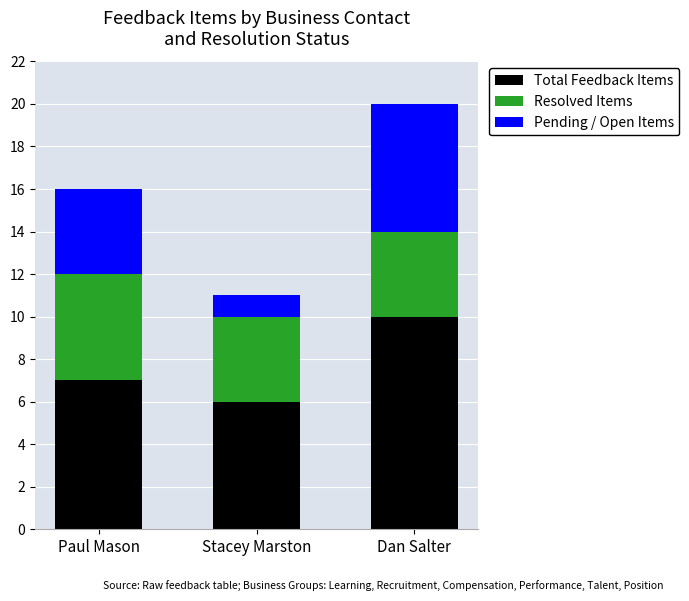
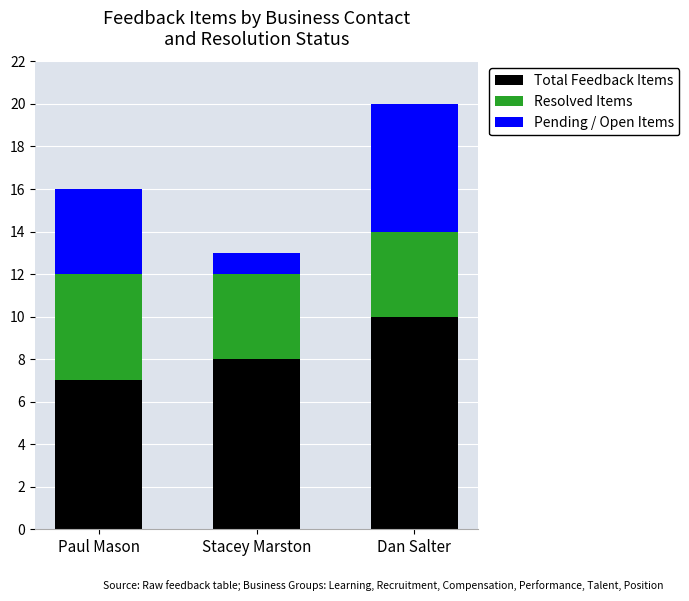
  {
    "Total Feedback Items": {
      "Paul Mason": 7,
-     "Stacey Marston": 6,
+     "Stacey Marston": 8,
      "Dan Salter": 10
    },
    "Resolved Items": {
      "Paul Mason": 5,
      "Stacey Marston": 4,
      "Dan Salter": 4
    },
    "Pending / Open Items": {
      "Paul Mason": 4,
      "Stacey Marston": 1,
      "Dan Salter": 6
    }
  }
